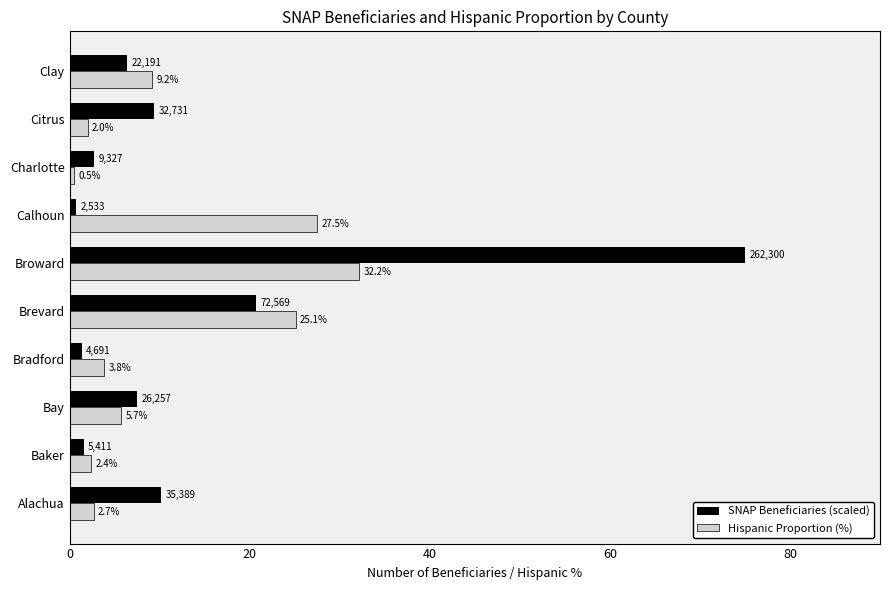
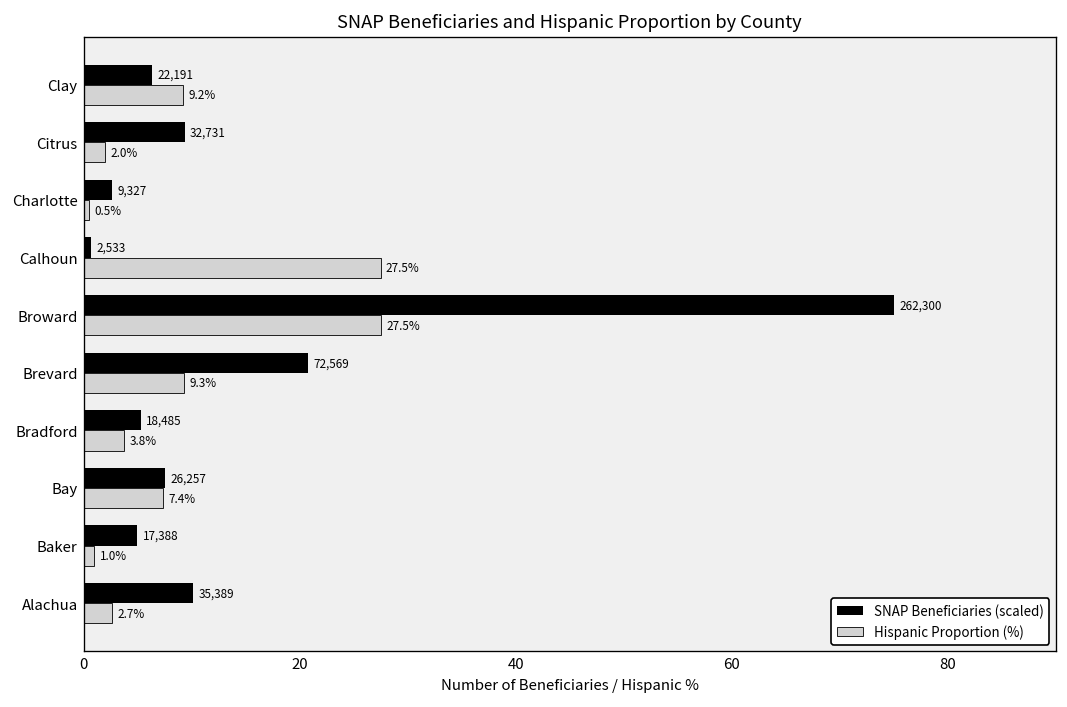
  {
    "SNAP Beneficiaries (scaled)": {
-     "Bradford": "4,691",
-     "Baker": "5,411"
+     "Bradford": "18,485",
+     "Baker": "17,388"
    },
    "Hispanic Proportion (%)": {
      "Clay": "9.2%",
      "Citrus": "2.0%",
      "Charlotte": "0.5%",
      "Calhoun": "27.5%",
-     "Broward": "32.2%",
-     "Brevard": "25.1%",
+     "Broward": "27.5%",
+     "Brevard": "9.3%",
      "Bradford": "3.8%",
-     "Bay": "5.7%",
-     "Baker": "2.4%",
+     "Bay": "7.4%",
+     "Baker": "1.0%",
      "Alachua": "2.7%"
    }
  }
